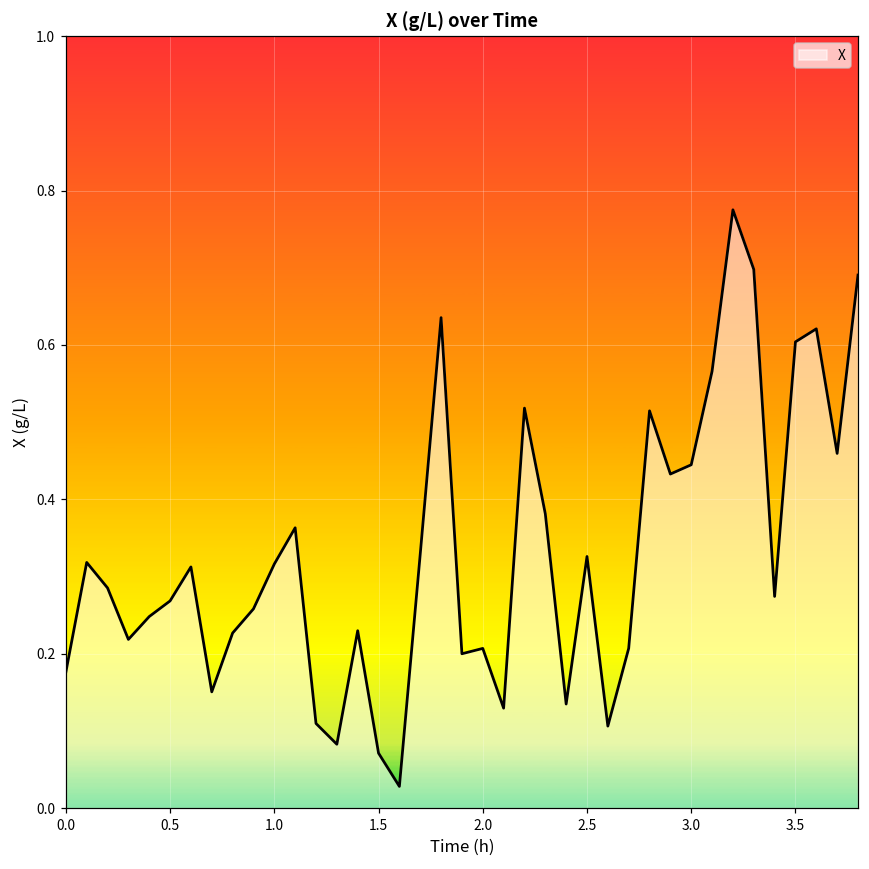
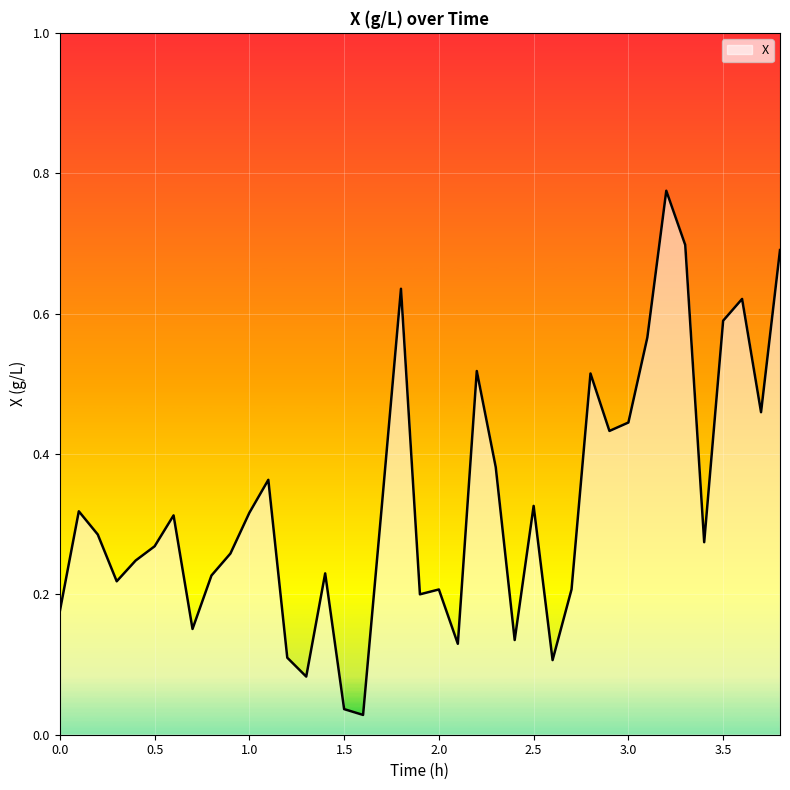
  {
    "0.0": 0.18,
    "0.5": 0.27,
    "1.0": 0.32,
-   "1.5": 0.07,
+   "1.5": 0.04,
    "2.0": 0.21,
    "2.5": 0.33,
    "3.0": 0.44,
-   "3.5": 0.60
+   "3.5": 0.59
  }
